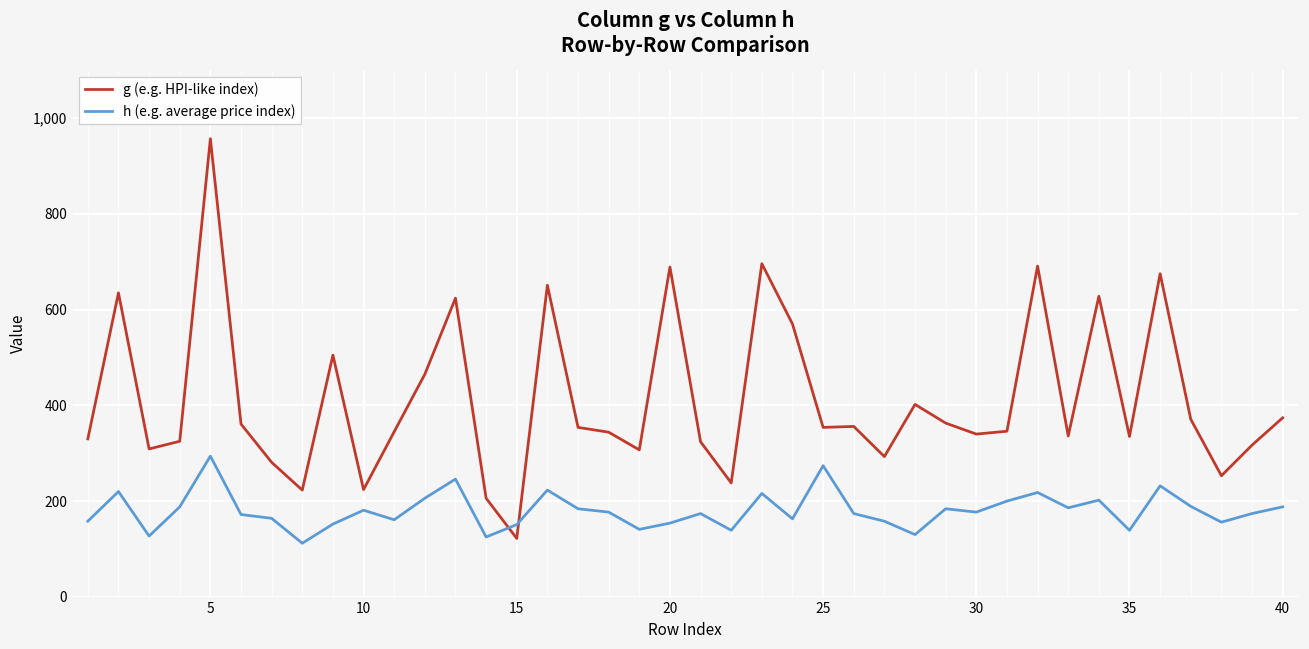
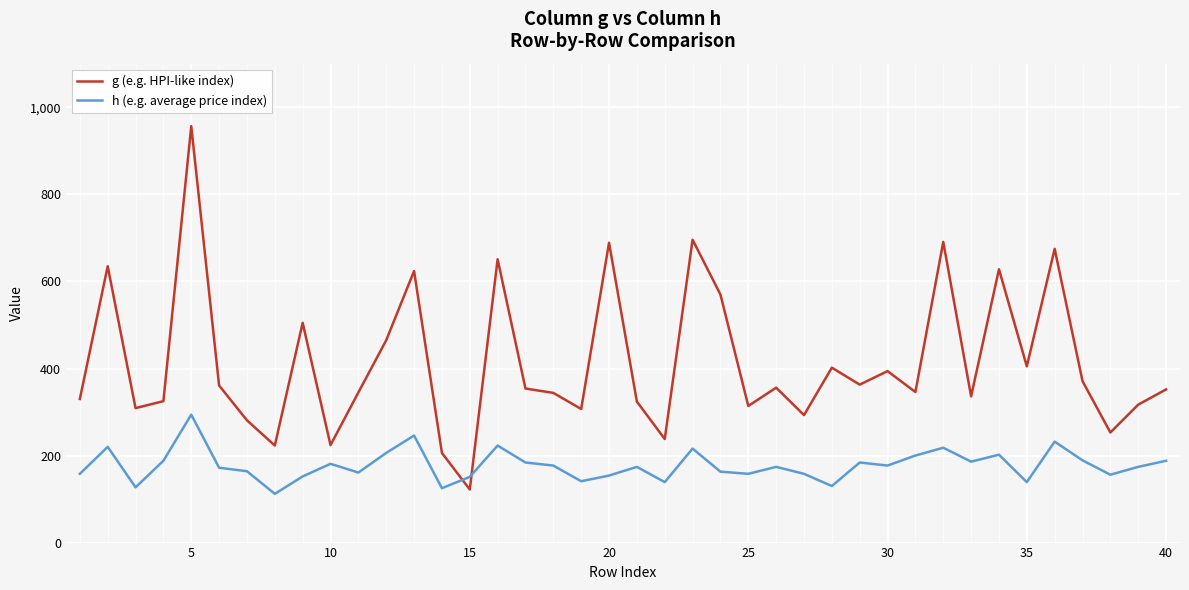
  {
    "g (e.g. HPI-like index)": {
      "5": 960,
      "10": 220,
      "15": 120,
      "20": 690,
-     "25": 350,
-     "30": 340,
-     "35": 340,
-     "40": 370
+     "25": 310,
+     "30": 390,
+     "35": 410,
+     "40": 350
    },
    "h (e.g. average price index)": {
      "5": 290,
      "10": 180,
      "15": 150,
      "20": 150,
-     "25": 270,
+     "25": 160,
      "30": 180,
      "35": 140,
      "40": 190
    }
  }
